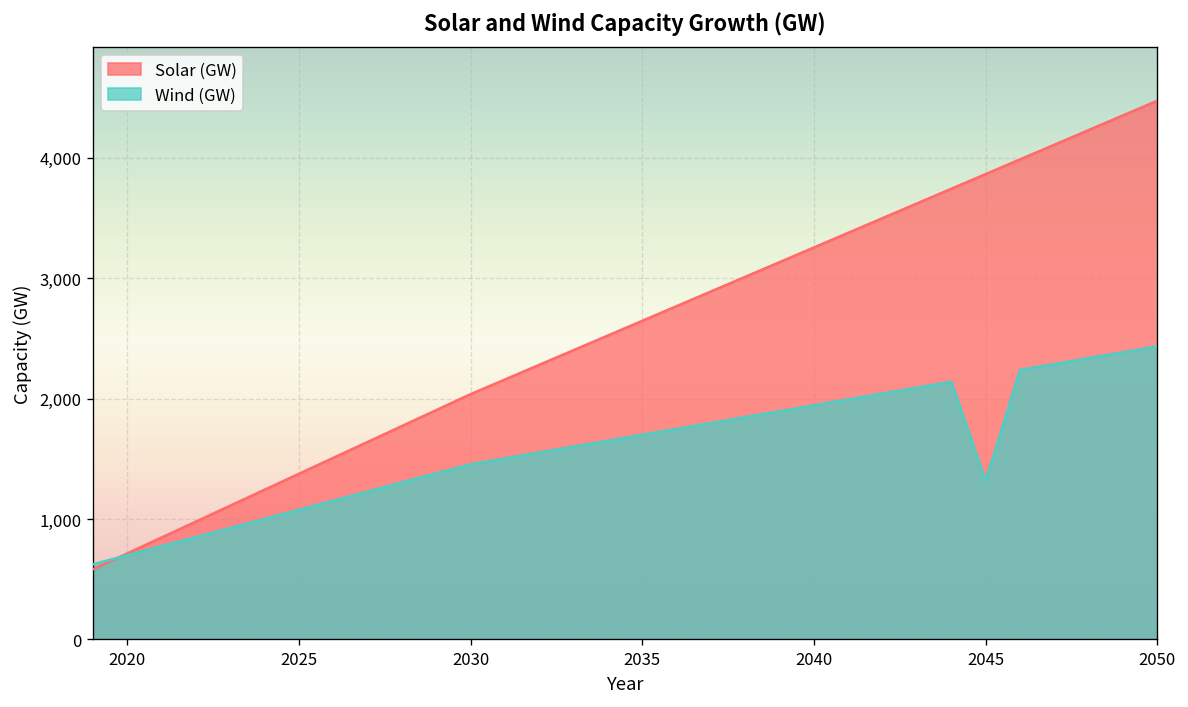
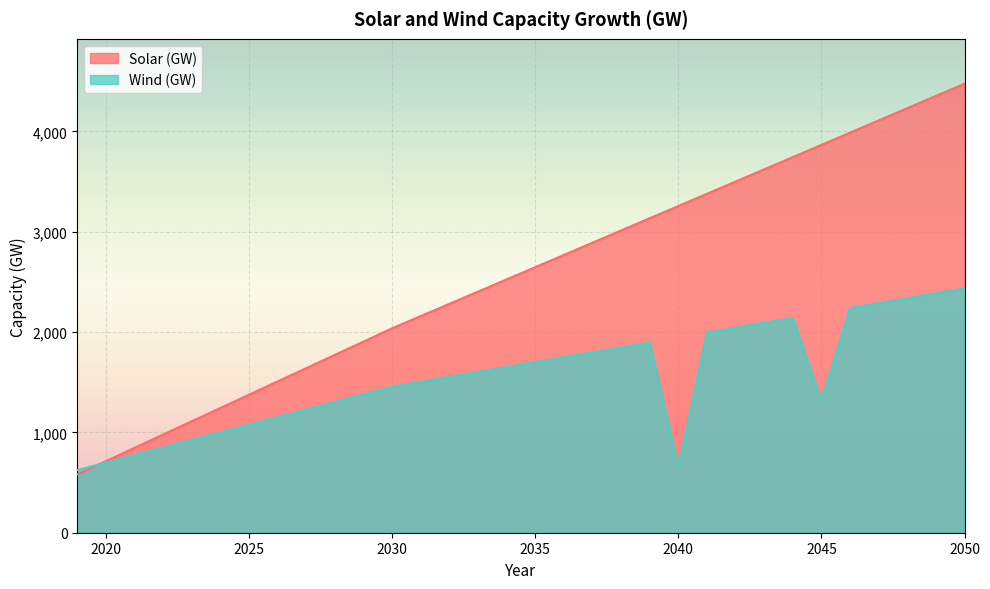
  {
    "Solar (GW)": {
      "2025": "1,380",
      "2030": "2,040",
      "2035": "2,650",
      "2040": "3,260",
      "2045": "3,860",
      "2050": "4,470"
    },
    "Wind (GW)": {
      "2025": "1,080",
      "2030": "1,460",
      "2035": "1,700",
-     "2040": "1,940",
+     "2040": "650",
      "2045": "1,320",
      "2050": "2,430"
    }
  }
